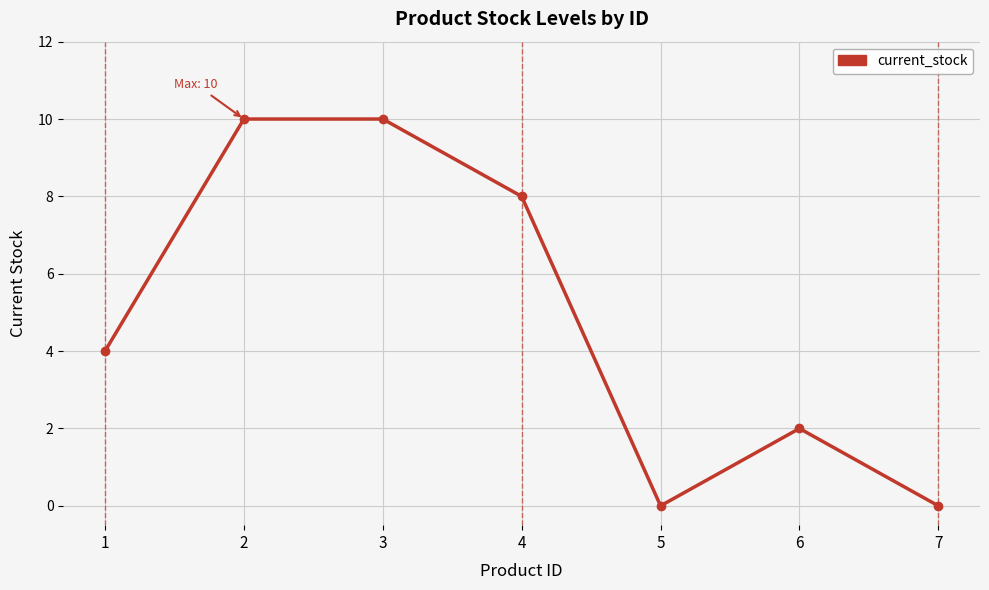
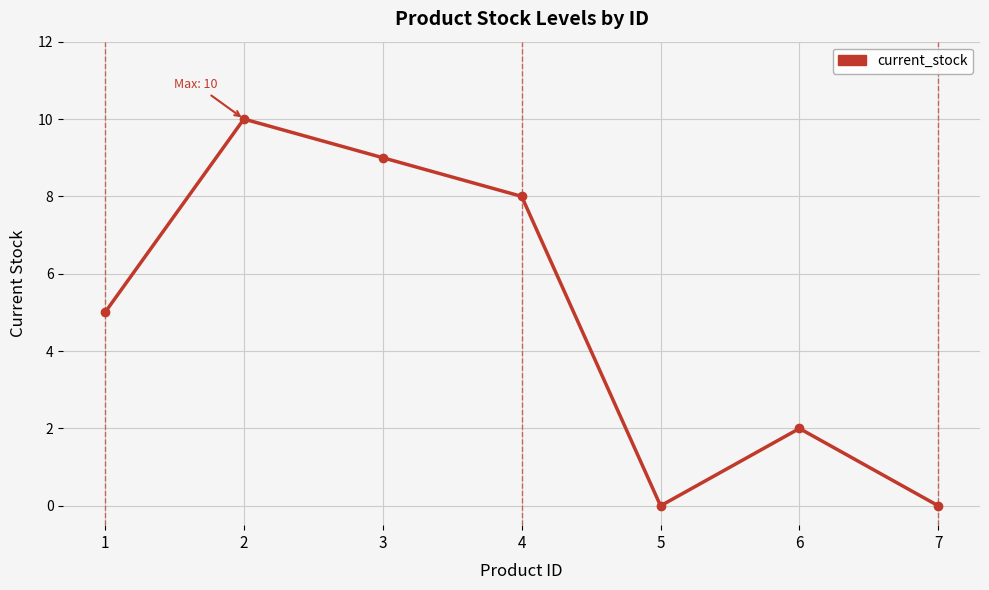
  {
-   "1": 4,
-   "3": 10,
+   "1": 5,
+   "3": 9,
    "4": 8,
    "5": 0,
    "6": 2,
    "7": 0
  }
